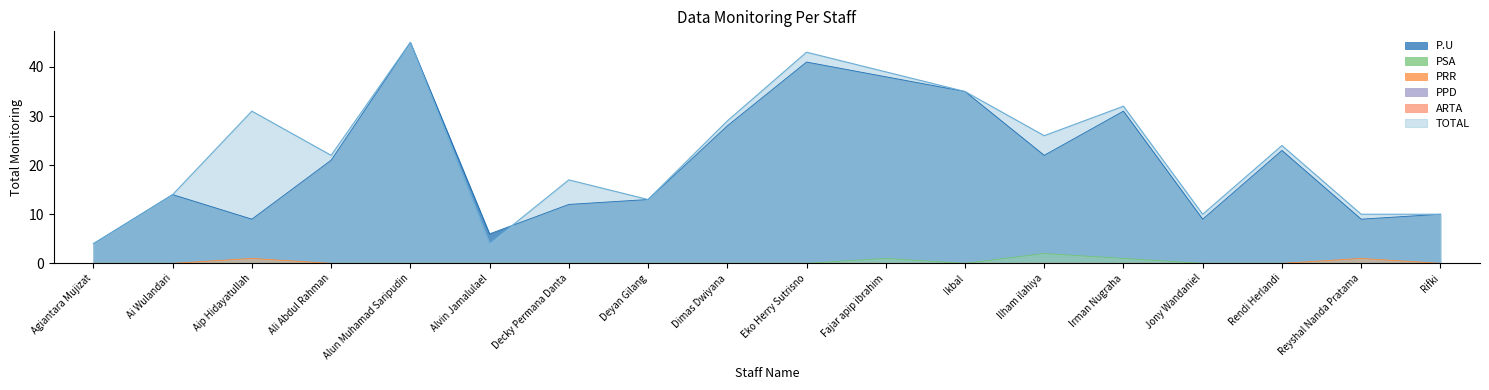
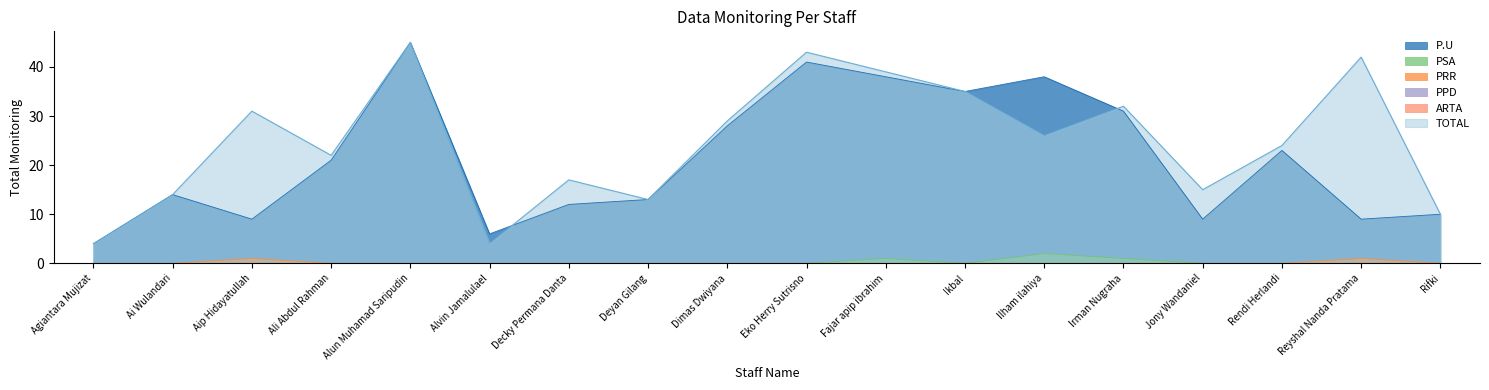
  {
    "P.U": {
      "Aip Hidayatullah": 9,
      "Ali Abdul Rahman": 21,
      "Alvin Jamalulael": 6,
      "Decky Permana Danta": 12,
      "Dimas Dwiyana": 28,
      "Eko Herry Sutrisno": 41,
      "Fajar apip ibrahim": 38,
-     "Ilham ilahiya": 22,
+     "Ilham ilahiya": 38,
      "Irman Nugraha": 31,
      "Jony Wandaniel": 9,
      "Rendi Herlandi": 23,
      "Reyshal Nanda Pratama": 9
    },
    "PSA": {
      "Fajar apip ibrahim": 1,
      "Ilham ilahiya": 2,
      "Irman Nugraha": 1
    },
    "TOTAL": {
      "Aip Hidayatullah": 31,
      "Ali Abdul Rahman": 22,
      "Alvin Jamalulael": 4,
      "Decky Permana Danta": 17,
      "Dimas Dwiyana": 29,
      "Eko Herry Sutrisno": 43,
      "Fajar apip ibrahim": 39,
      "Ilham ilahiya": 26,
      "Irman Nugraha": 32,
-     "Jony Wandaniel": 10,
+     "Jony Wandaniel": 15,
      "Rendi Herlandi": 24,
-     "Reyshal Nanda Pratama": 10
+     "Reyshal Nanda Pratama": 42
    }
  }
